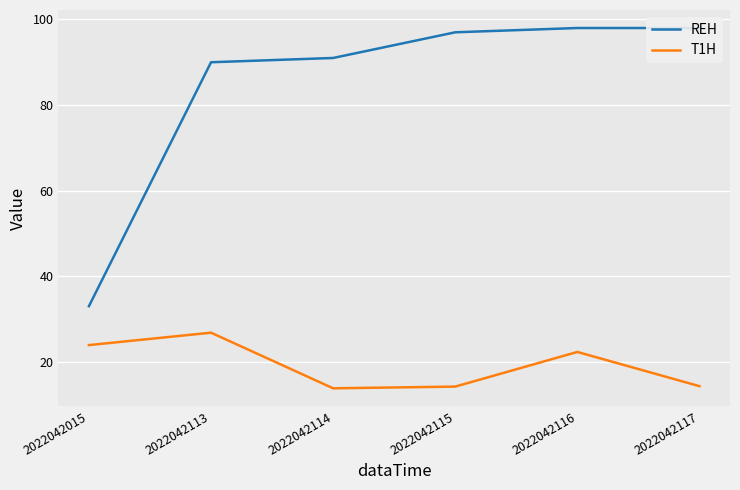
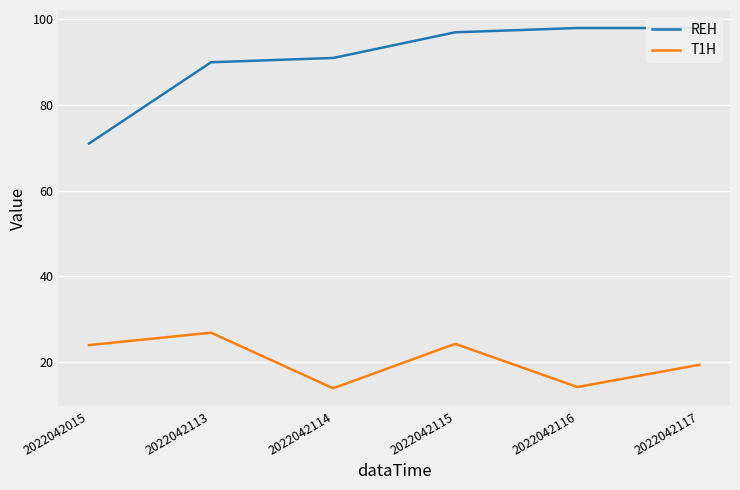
  {
    "REH": {
-     "2022042015": 33,
+     "2022042015": 71,
      "2022042113": 90,
      "2022042114": 91,
      "2022042115": 97,
      "2022042116": 98
    },
    "T1H": {
      "2022042015": 24,
      "2022042113": 27,
      "2022042114": 14,
-     "2022042115": 14,
-     "2022042116": 22,
-     "2022042117": 14
+     "2022042115": 24,
+     "2022042116": 14,
+     "2022042117": 19
    }
  }
